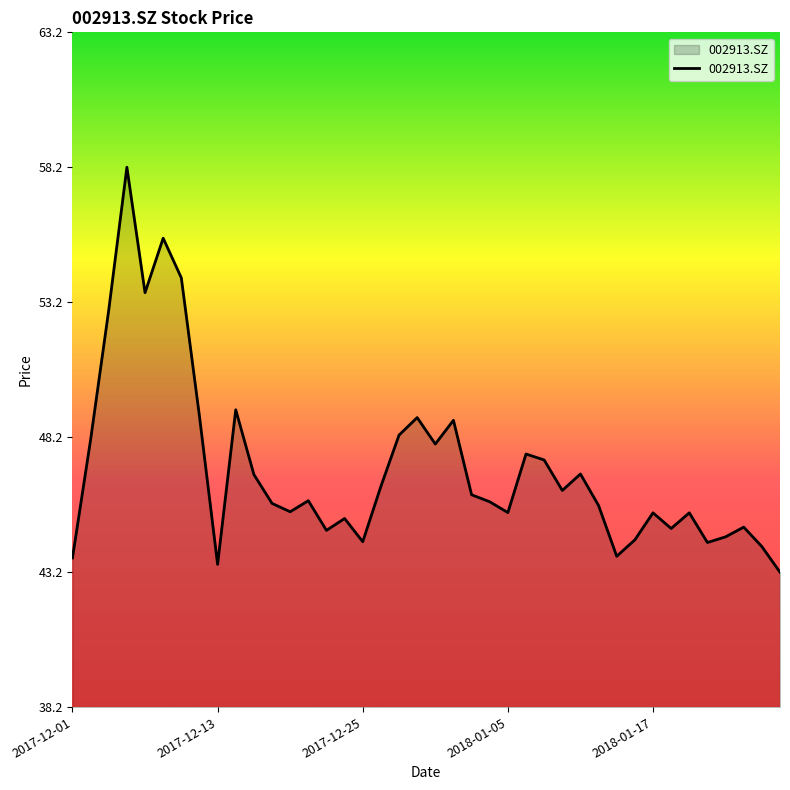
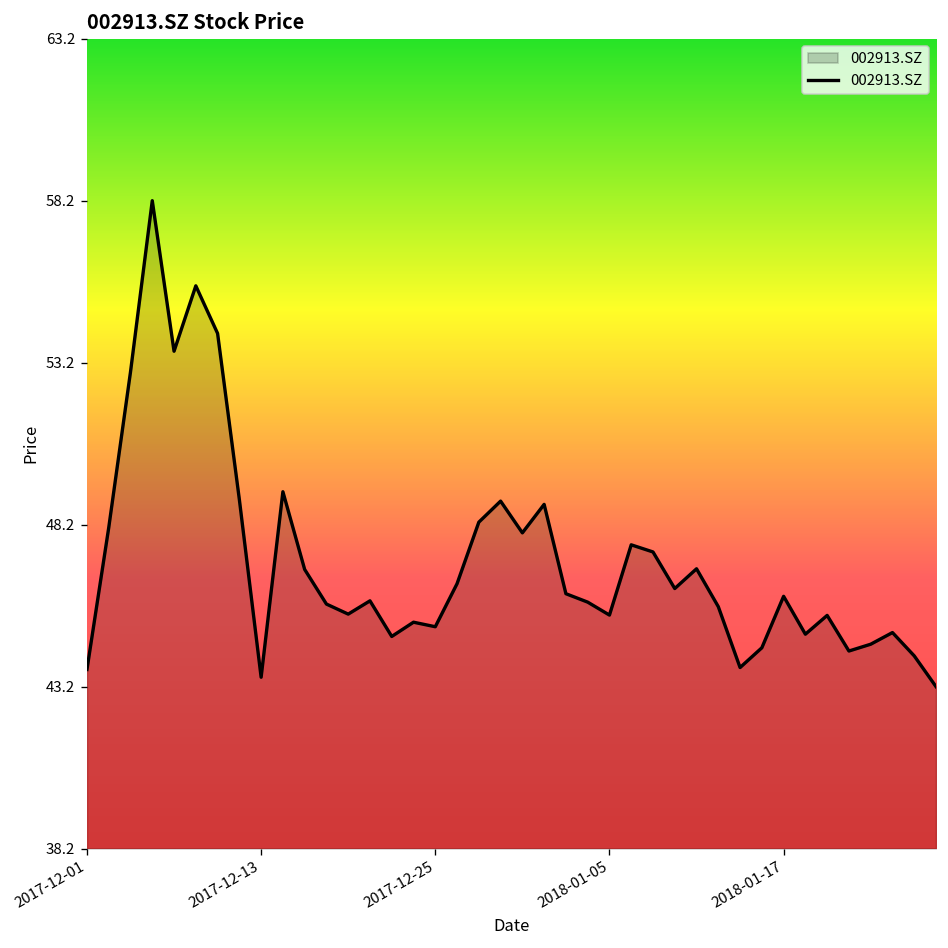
  {
    "2017-12-01": 43.8,
    "2017-12-13": 43.5,
-   "2017-12-25": 44.4,
+   "2017-12-25": 45.1,
    "2018-01-05": 45.4,
-   "2018-01-17": 45.4
+   "2018-01-17": 46.0
  }
